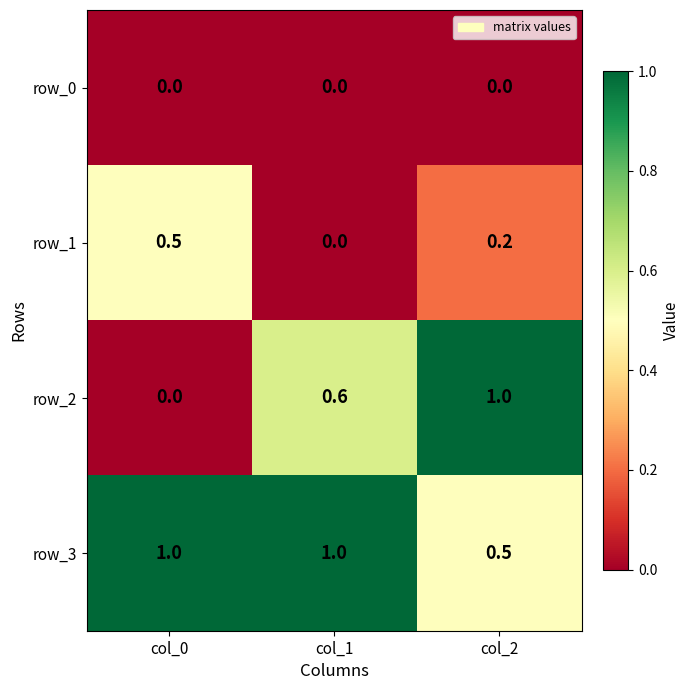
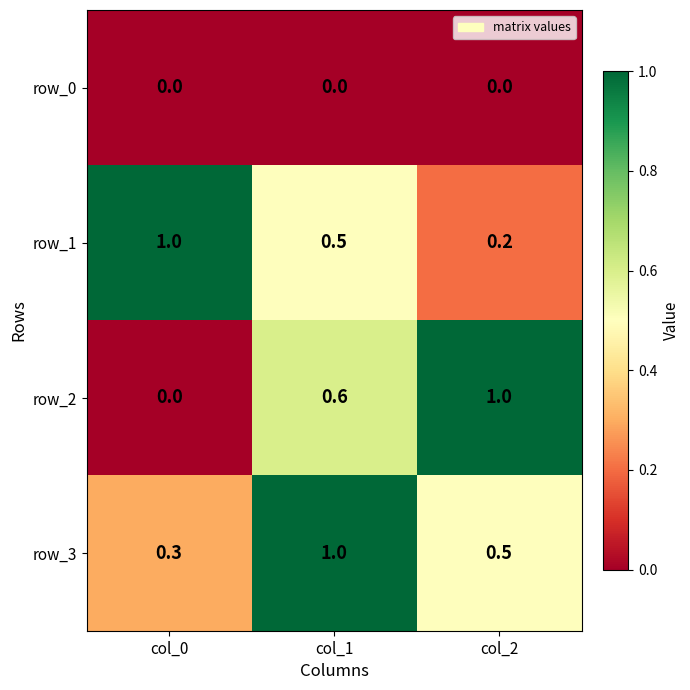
  {
    "row_0": {
      "col_0": 0.0,
      "col_1": 0.0,
      "col_2": 0.0
    },
    "row_1": {
-     "col_0": 0.5,
-     "col_1": 0.0,
+     "col_0": 1.0,
+     "col_1": 0.5,
      "col_2": 0.2
    },
    "row_2": {
      "col_0": 0.0,
      "col_1": 0.6,
      "col_2": 1.0
    },
    "row_3": {
-     "col_0": 1.0,
+     "col_0": 0.3,
      "col_1": 1.0,
      "col_2": 0.5
    }
  }
